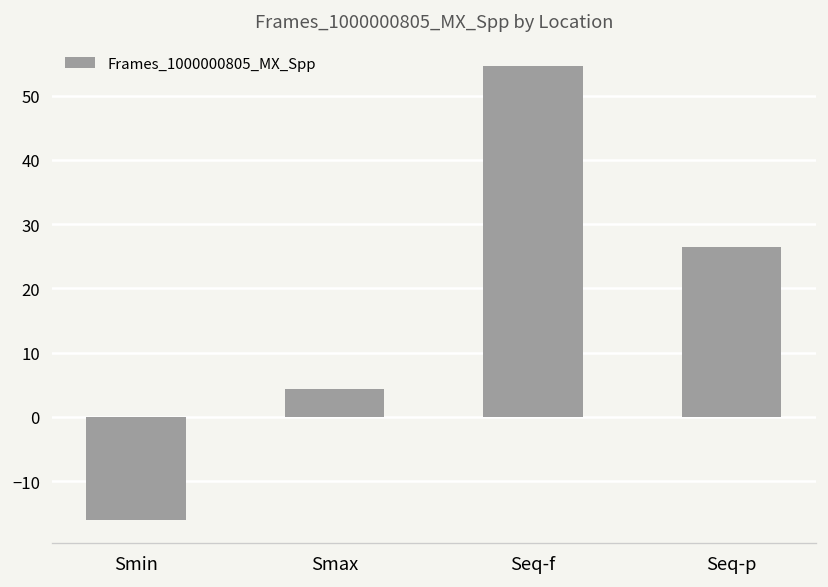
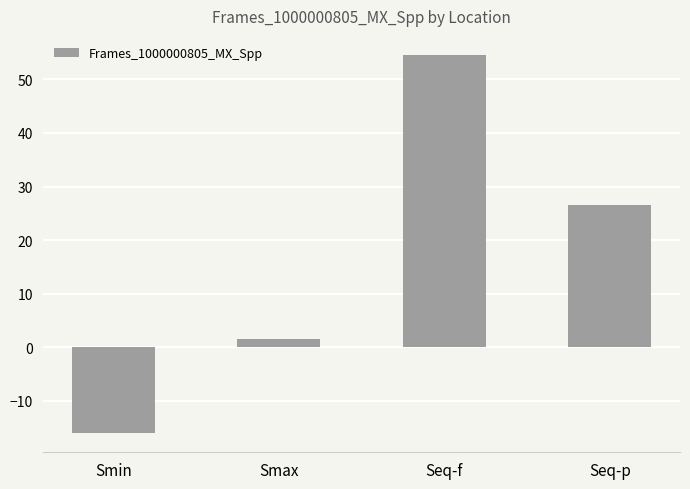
  {
    "Smin": -16,
-   "Smax": 4,
+   "Smax": 2,
    "Seq-f": 55,
    "Seq-p": 26
  }
